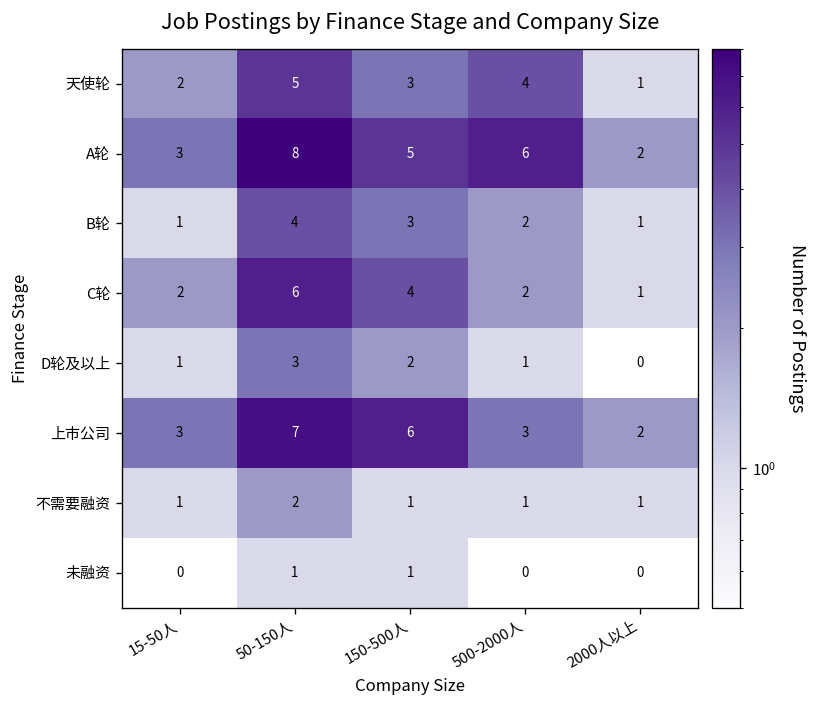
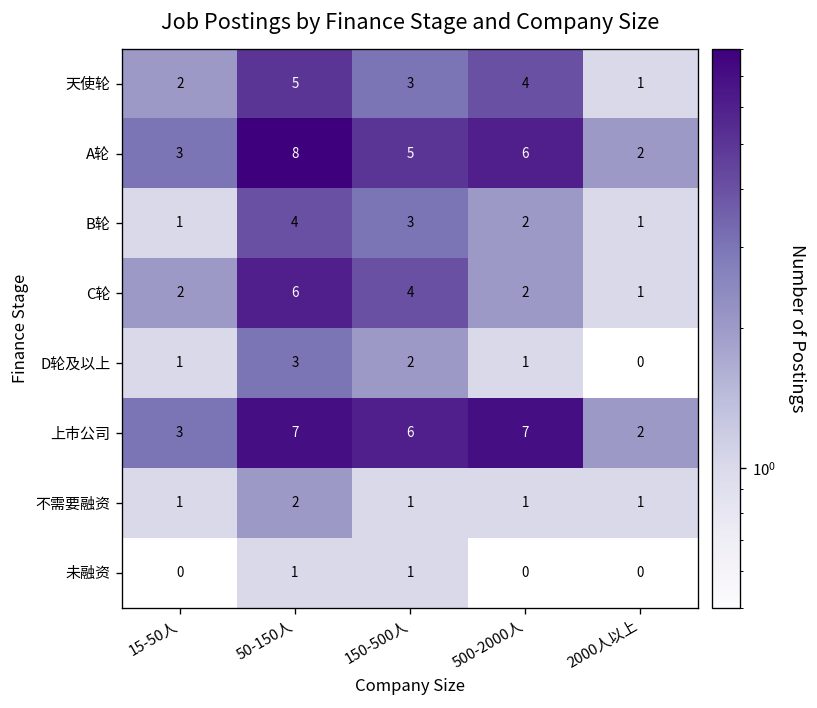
  {
    "天使轮": {
      "15-50人": 2,
      "50-150人": 5,
      "150-500人": 3,
      "500-2000人": 4,
      "2000人以上": 1
    },
    "A轮": {
      "15-50人": 3,
      "50-150人": 8,
      "150-500人": 5,
      "500-2000人": 6,
      "2000人以上": 2
    },
    "B轮": {
      "15-50人": 1,
      "50-150人": 4,
      "150-500人": 3,
      "500-2000人": 2,
      "2000人以上": 1
    },
    "C轮": {
      "15-50人": 2,
      "50-150人": 6,
      "150-500人": 4,
      "500-2000人": 2,
      "2000人以上": 1
    },
    "D轮及以上": {
      "15-50人": 1,
      "50-150人": 3,
      "150-500人": 2,
      "500-2000人": 1,
      "2000人以上": 0
    },
    "上市公司": {
      "15-50人": 3,
      "50-150人": 7,
      "150-500人": 6,
-     "500-2000人": 3,
+     "500-2000人": 7,
      "2000人以上": 2
    },
    "不需要融资": {
      "15-50人": 1,
      "50-150人": 2,
      "150-500人": 1,
      "500-2000人": 1,
      "2000人以上": 1
    },
    "未融资": {
      "15-50人": 0,
      "50-150人": 1,
      "150-500人": 1,
      "500-2000人": 0,
      "2000人以上": 0
    }
  }
